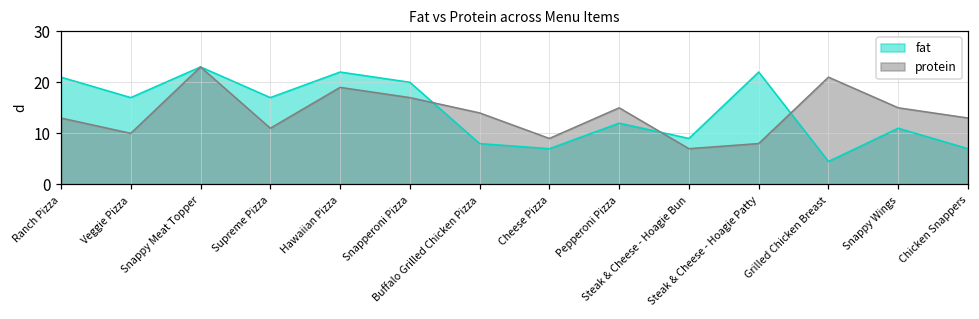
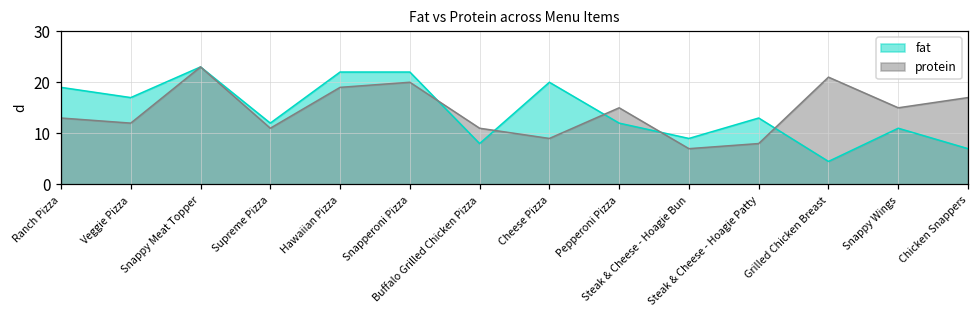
  {
    "fat": {
-     "Ranch Pizza": 21,
+     "Ranch Pizza": 19,
      "Veggie Pizza": 17,
-     "Supreme Pizza": 17,
+     "Supreme Pizza": 12,
      "Hawaiian Pizza": 22,
-     "Snapperoni Pizza": 20,
+     "Snapperoni Pizza": 22,
      "Buffalo Grilled Chicken Pizza": 8,
-     "Cheese Pizza": 7,
+     "Cheese Pizza": 20,
      "Pepperoni Pizza": 12,
      "Steak & Cheese - Hoagie Bun": 9,
-     "Steak & Cheese - Hoagie Patty": 22,
+     "Steak & Cheese - Hoagie Patty": 13,
      "Grilled Chicken Breast": 5,
      "Snappy Wings": 11,
      "Chicken Snappers": 7
    },
    "protein": {
      "Ranch Pizza": 13,
-     "Veggie Pizza": 10,
+     "Veggie Pizza": 12,
      "Supreme Pizza": 11,
      "Hawaiian Pizza": 19,
-     "Snapperoni Pizza": 17,
-     "Buffalo Grilled Chicken Pizza": 14,
+     "Snapperoni Pizza": 20,
+     "Buffalo Grilled Chicken Pizza": 11,
      "Cheese Pizza": 9,
      "Pepperoni Pizza": 15,
      "Steak & Cheese - Hoagie Bun": 7,
      "Steak & Cheese - Hoagie Patty": 8,
      "Grilled Chicken Breast": 21,
      "Snappy Wings": 15,
-     "Chicken Snappers": 13
+     "Chicken Snappers": 17
    }
  }
